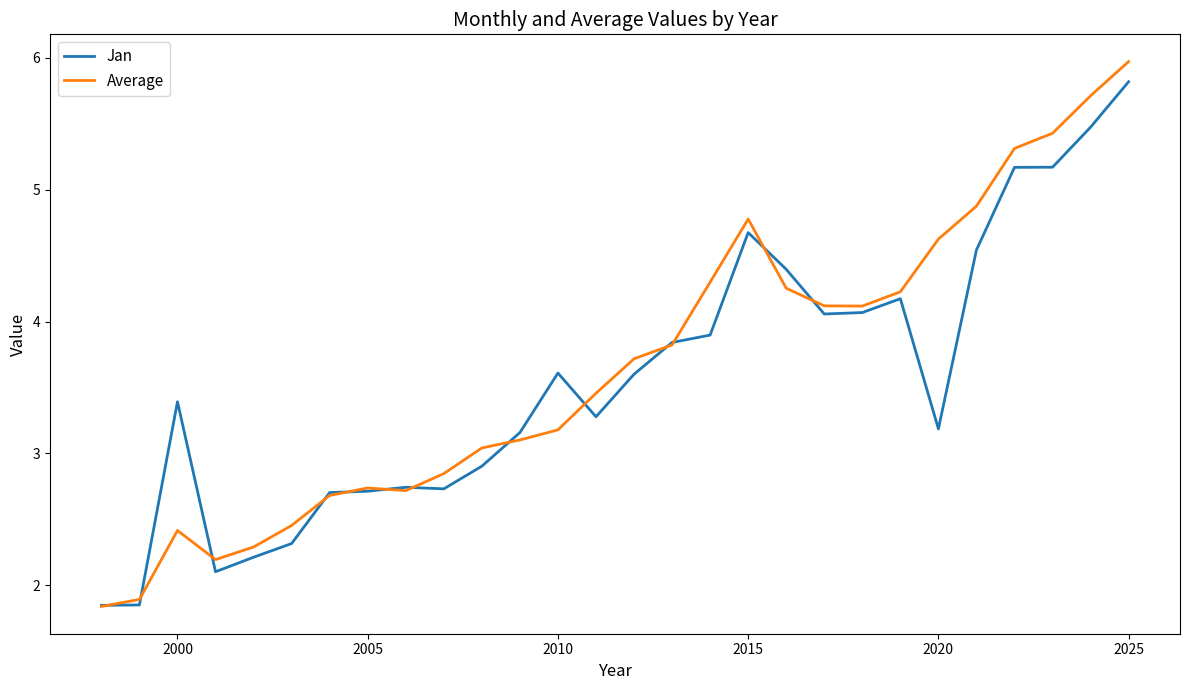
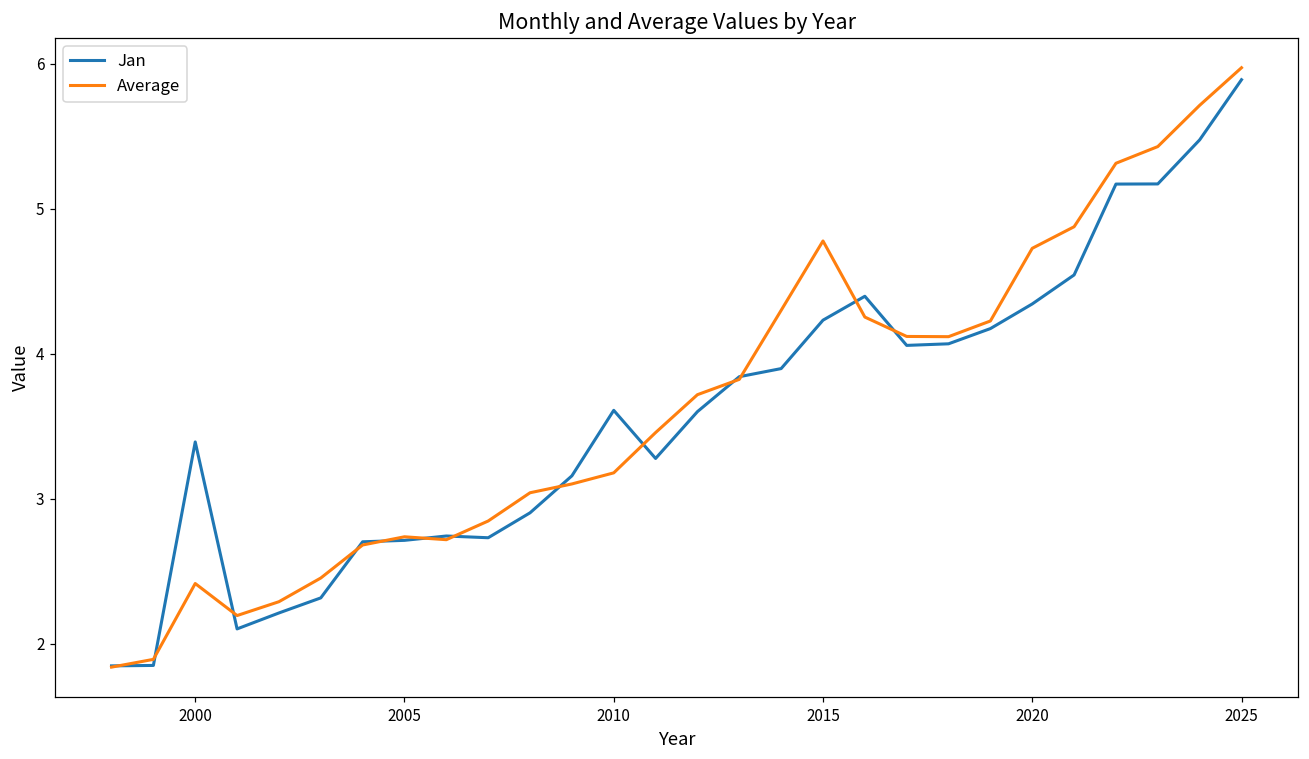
  {
    "Jan": {
      "2000": 3.39,
      "2005": 2.71,
      "2010": 3.61,
-     "2015": 4.68,
-     "2020": 3.19,
-     "2025": 5.82
+     "2015": 4.23,
+     "2020": 4.34,
+     "2025": 5.89
    },
    "Average": {
      "2000": 2.41,
      "2005": 2.74,
      "2010": 3.18,
      "2015": 4.78,
-     "2020": 4.63,
+     "2020": 4.73,
      "2025": 5.97
    }
  }
